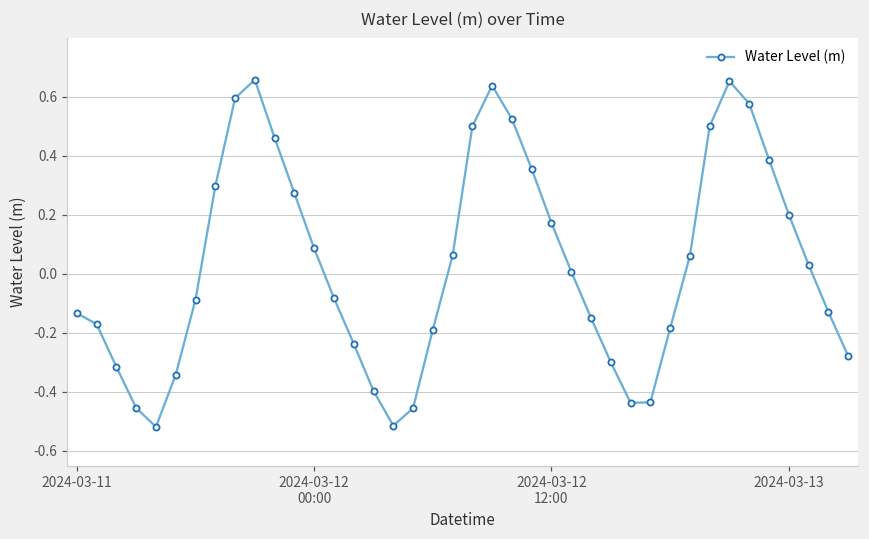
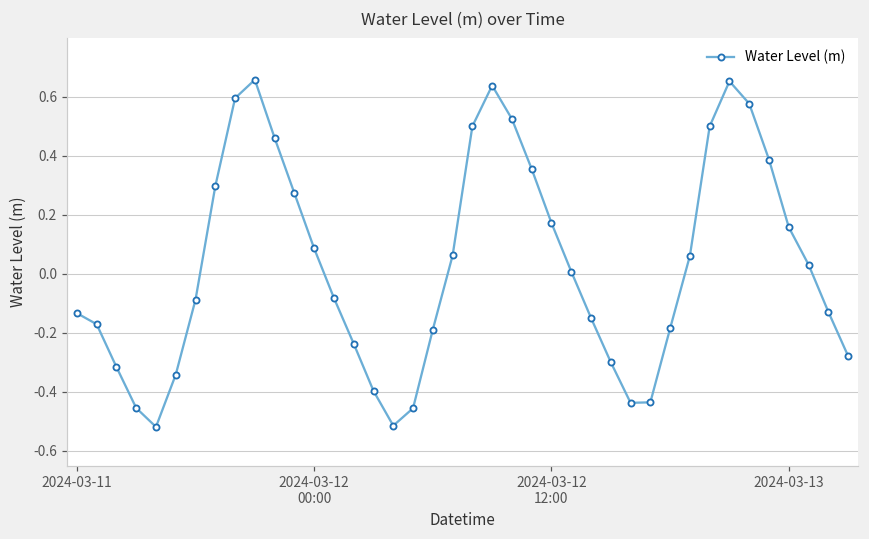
  {
    "2024-03-11": -0.13,
    "2024-03-12 00:00": 0.09,
    "2024-03-12 12:00": 0.17,
-   "2024-03-13": 0.20
+   "2024-03-13": 0.16
  }
